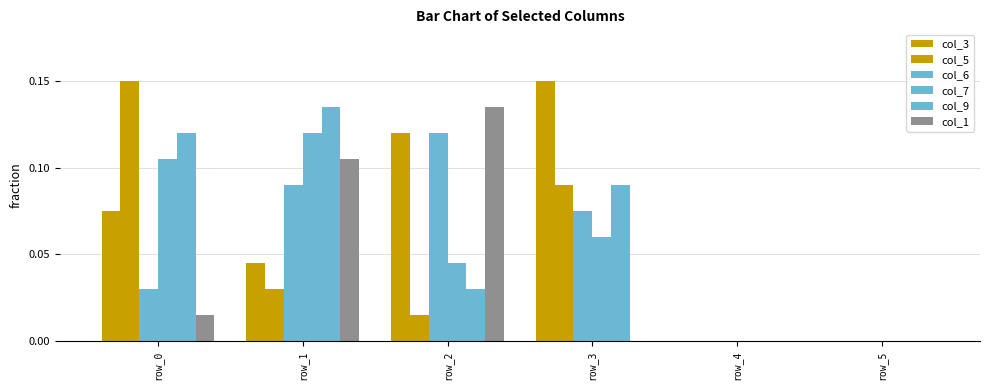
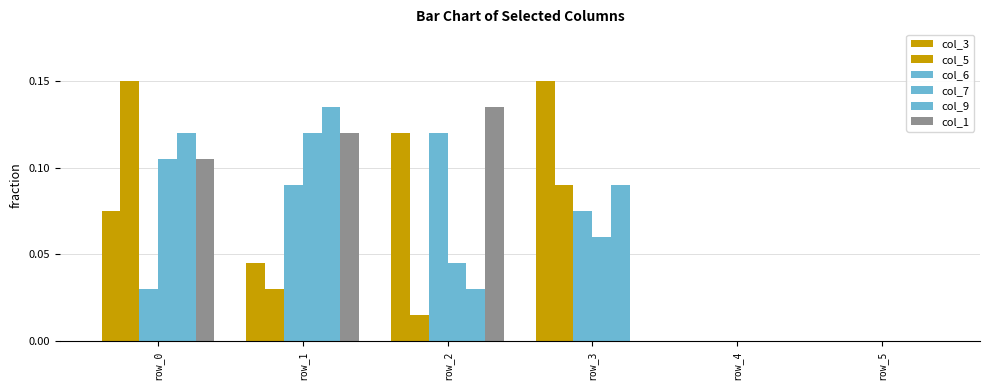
  {
    "col_1": {
-     "row_0": 0.015,
-     "row_1": 0.105,
+     "row_0": 0.105,
+     "row_1": 0.120,
      "row_2": 0.135,
      "row_3": 0.000,
      "row_4": 0.000,
      "row_5": 0.000
    }
  }
